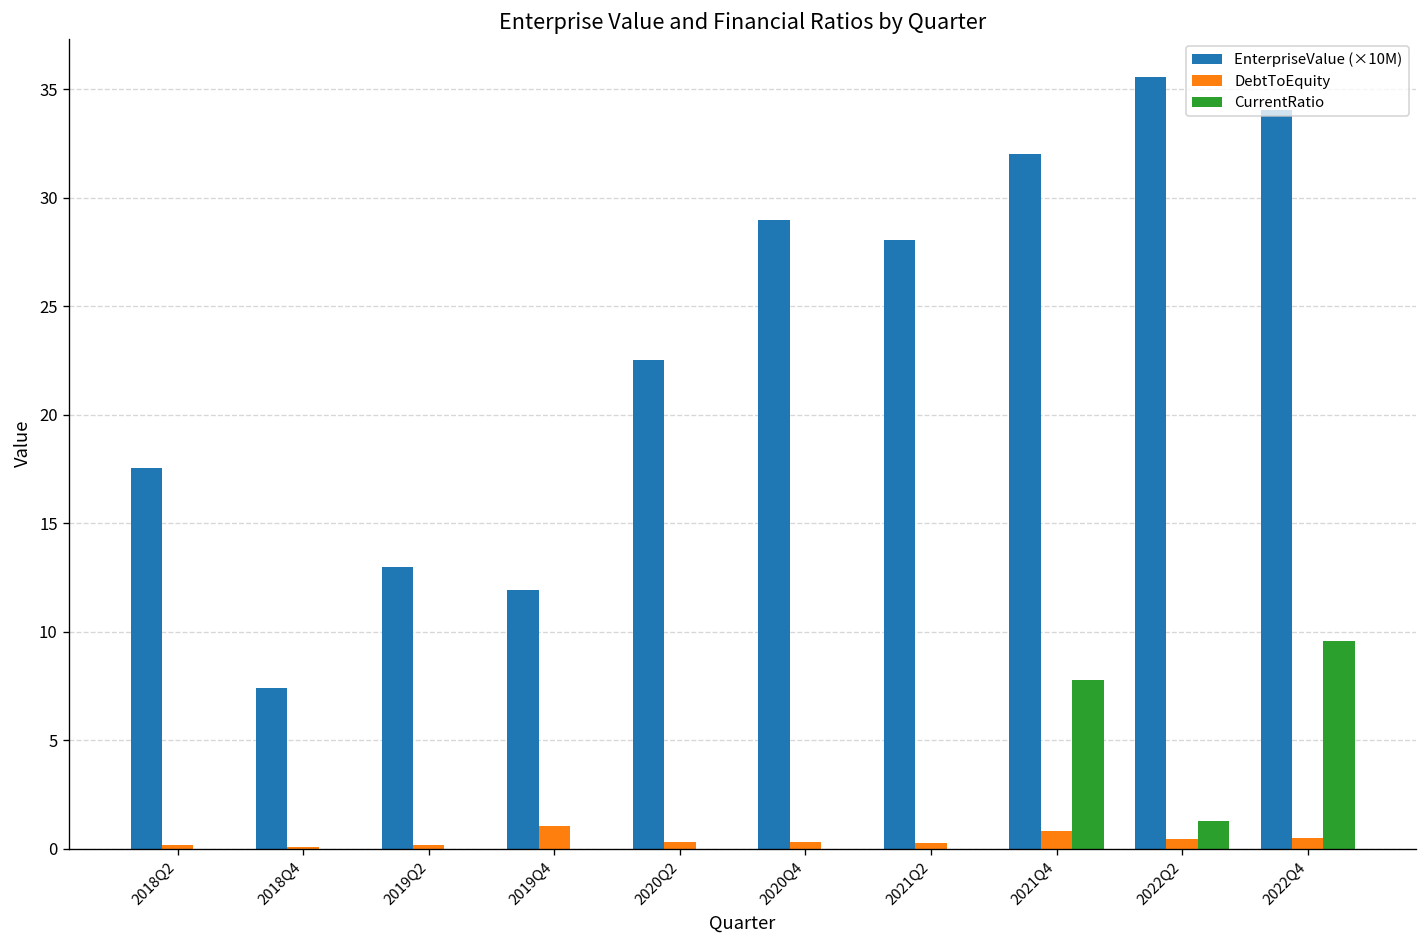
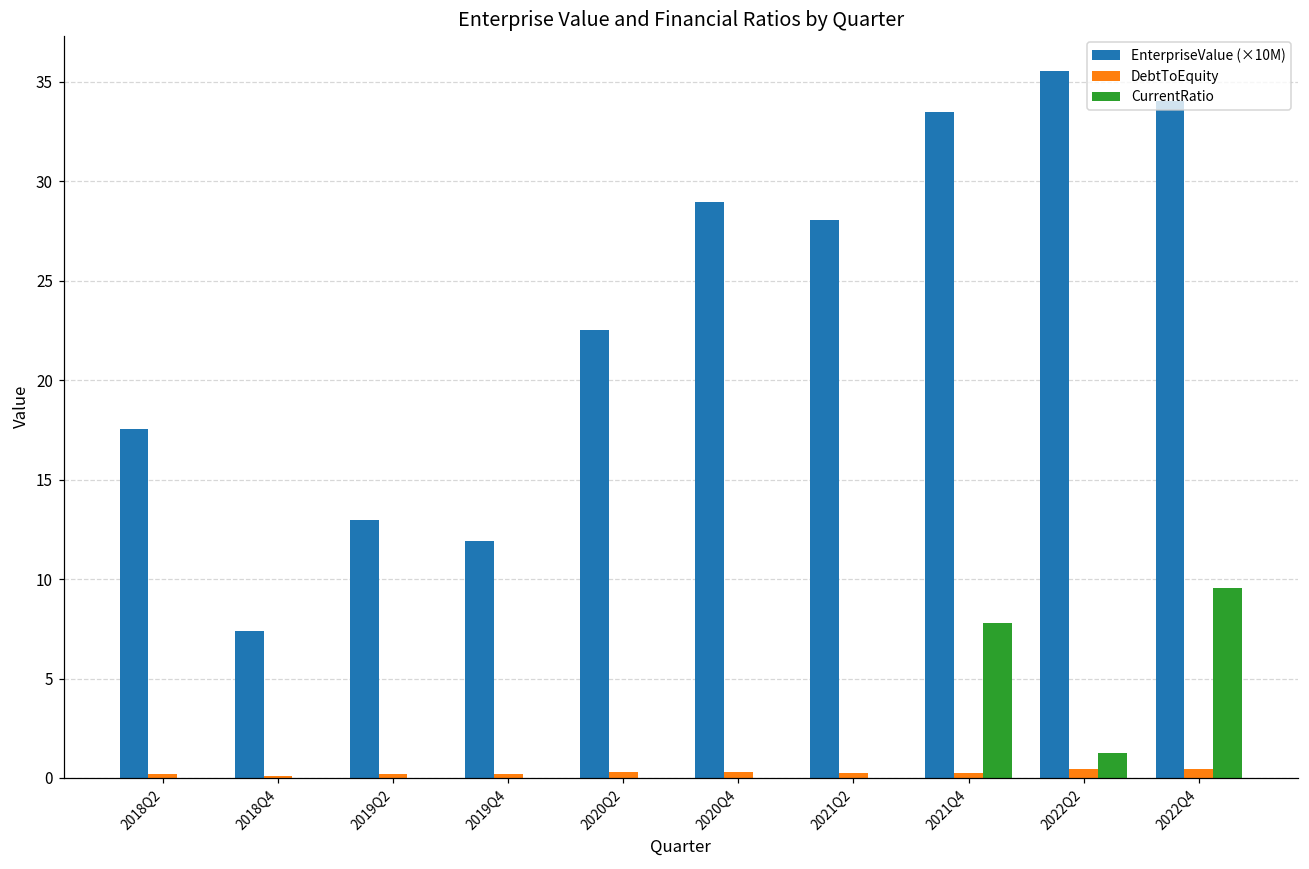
  {
    "EnterpriseValue (×10M)": {
      "2018Q2": 17.5,
      "2018Q4": 7.4,
      "2019Q2": 13.0,
      "2019Q4": 11.9,
      "2020Q2": 22.5,
      "2020Q4": 29.0,
      "2021Q2": 28.1,
-     "2021Q4": 32.0,
+     "2021Q4": 33.5,
      "2022Q2": 35.5
    },
    "DebtToEquity": {
      "2018Q2": 0.2,
      "2019Q2": 0.2,
-     "2019Q4": 1.0,
+     "2019Q4": 0.2,
      "2020Q2": 0.3,
      "2020Q4": 0.3,
      "2021Q2": 0.3,
-     "2021Q4": 0.8,
+     "2021Q4": 0.3,
      "2022Q2": 0.4,
      "2022Q4": 0.5
    },
    "CurrentRatio": {
      "2018Q2": 0.0,
      "2018Q4": 0.0,
      "2019Q2": 0.0,
      "2019Q4": 0.0,
      "2020Q2": 0.0,
      "2020Q4": 0.0,
      "2021Q2": 0.0,
      "2021Q4": 7.8,
      "2022Q2": 1.3,
      "2022Q4": 9.6
    }
  }
